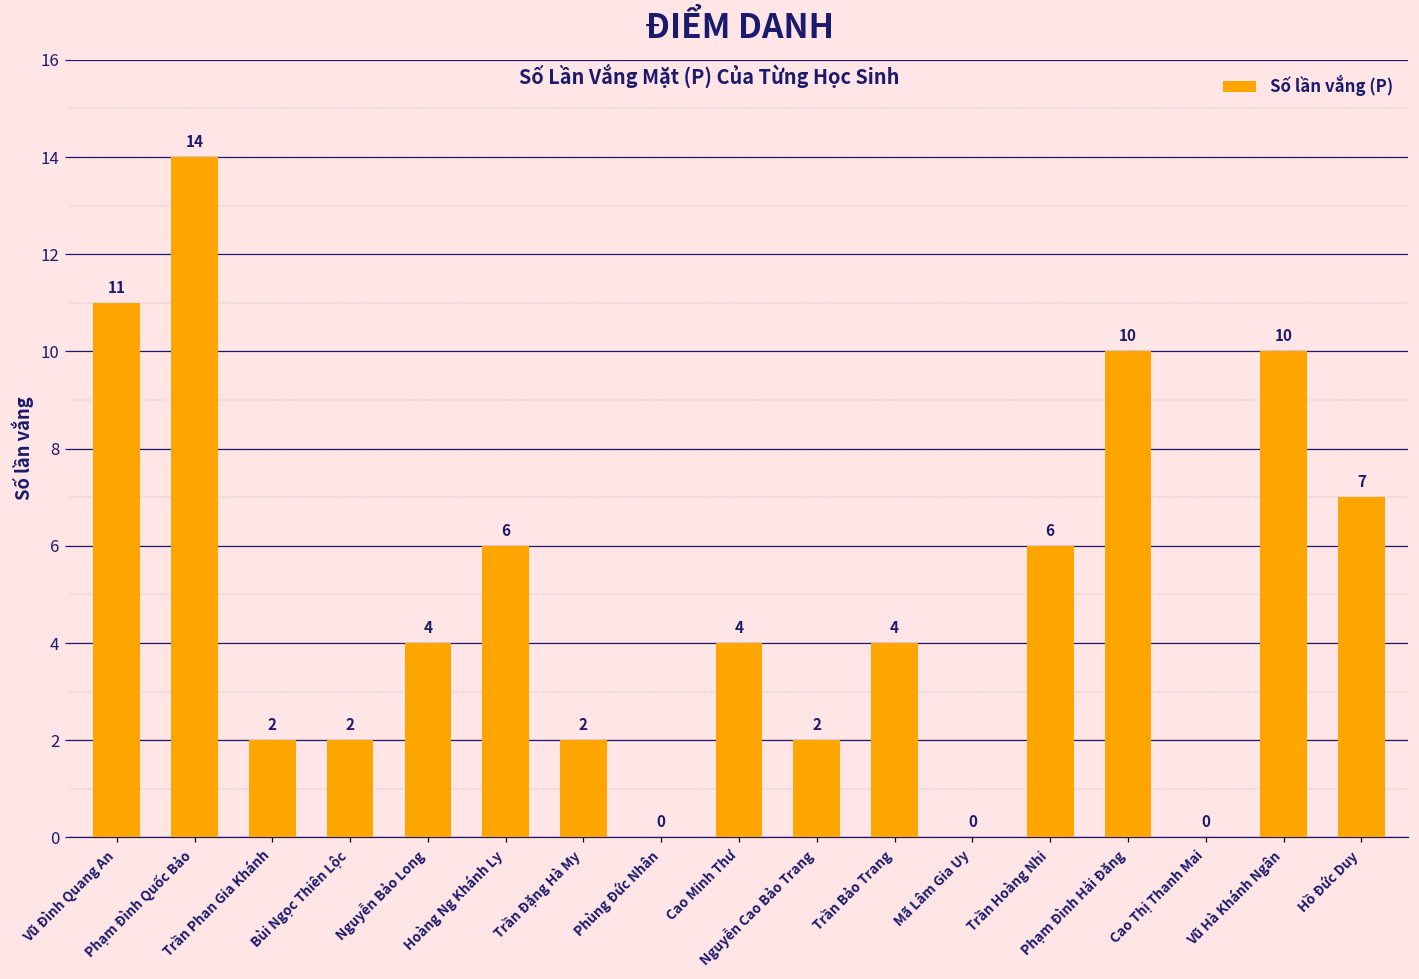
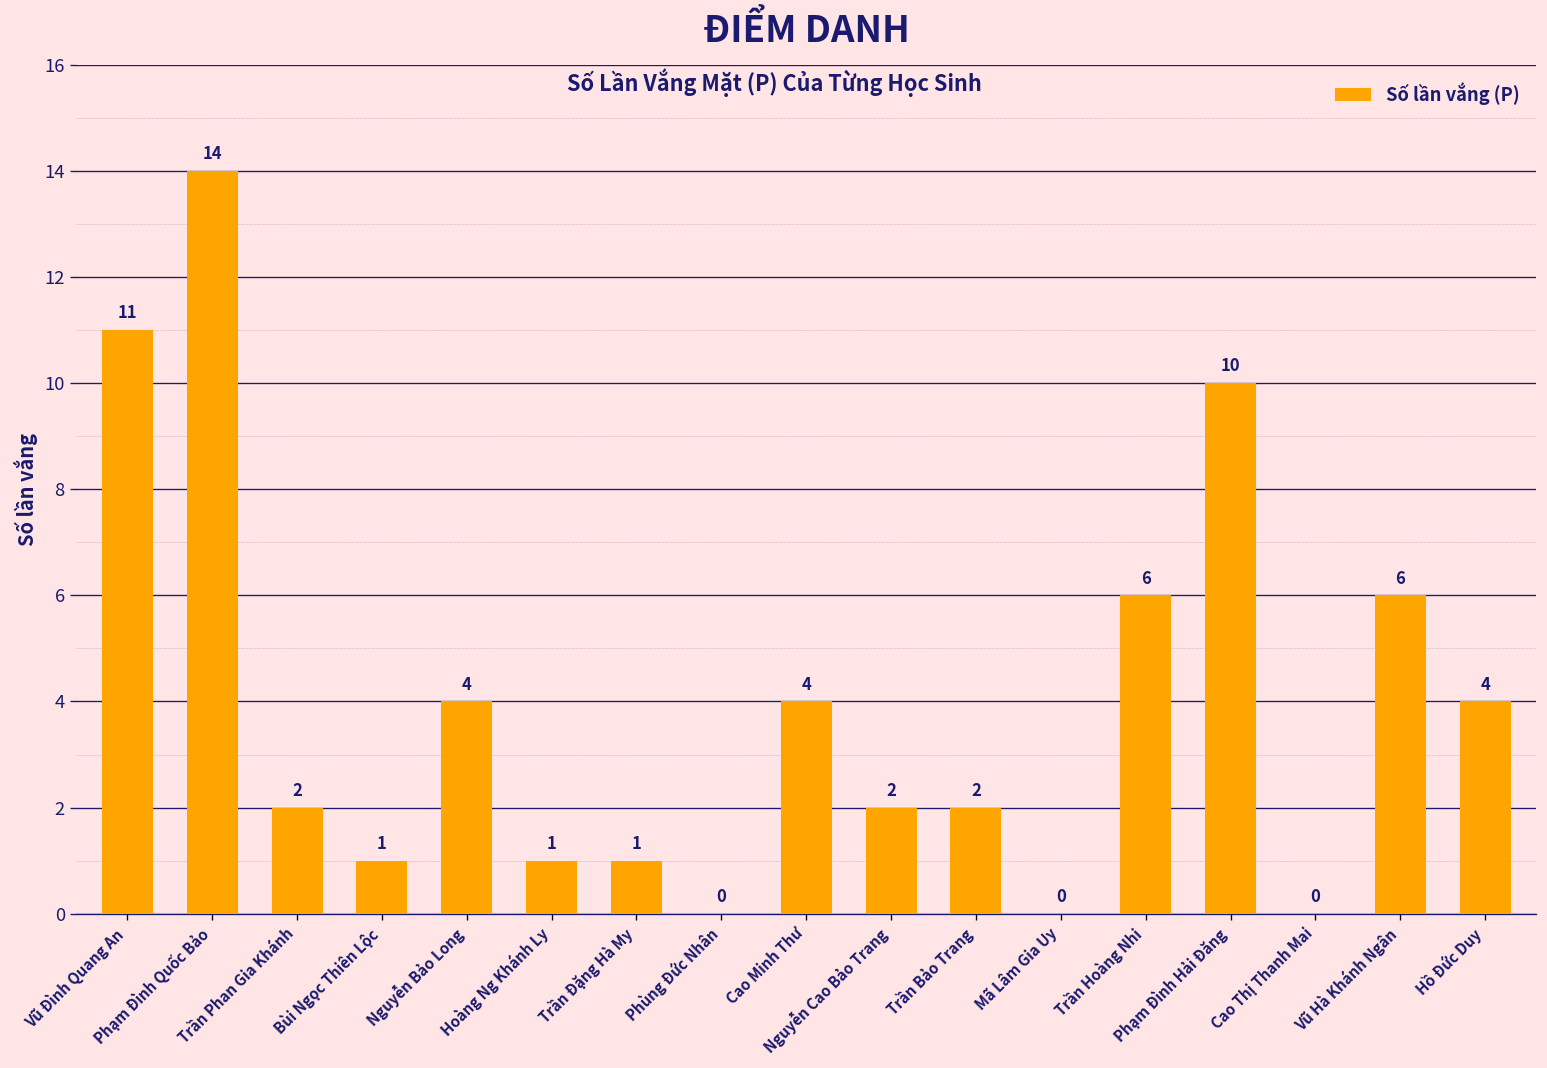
  {
    "Vũ Đình Quang An": 11,
    "Phạm Đình Quốc Bảo": 14,
    "Trần Phan Gia Khánh": 2,
-   "Bùi Ngọc Thiên Lộc": 2,
+   "Bùi Ngọc Thiên Lộc": 1,
    "Nguyễn Bảo Long": 4,
-   "Hoàng Ng Khánh Ly": 6,
-   "Trần Đặng Hà My": 2,
+   "Hoàng Ng Khánh Ly": 1,
+   "Trần Đặng Hà My": 1,
    "Phùng Đức Nhân": 0,
    "Cao Minh Thư": 4,
    "Nguyễn Cao Bảo Trang": 2,
-   "Trần Bảo Trang": 4,
+   "Trần Bảo Trang": 2,
    "Mã Lâm Gia Uy": 0,
    "Trần Hoàng Nhi": 6,
    "Phạm Đình Hải Đăng": 10,
    "Cao Thị Thanh Mai": 0,
-   "Vũ Hà Khánh Ngân": 10,
-   "Hồ Đức Duy": 7
+   "Vũ Hà Khánh Ngân": 6,
+   "Hồ Đức Duy": 4
  }
